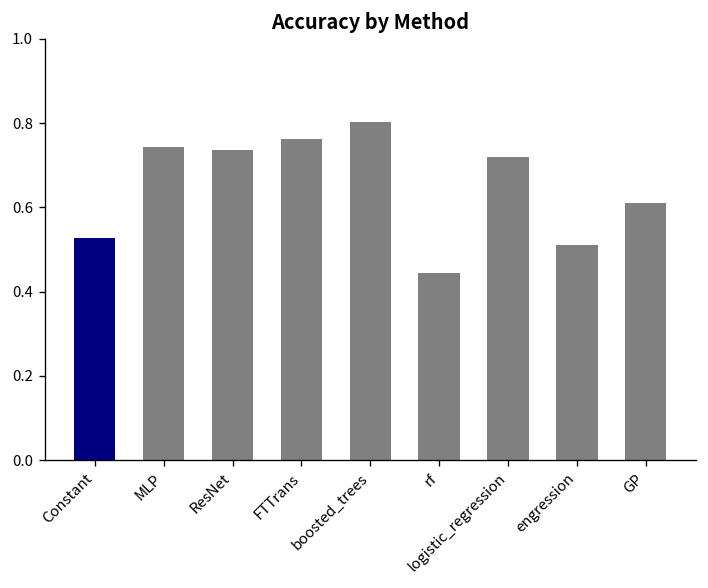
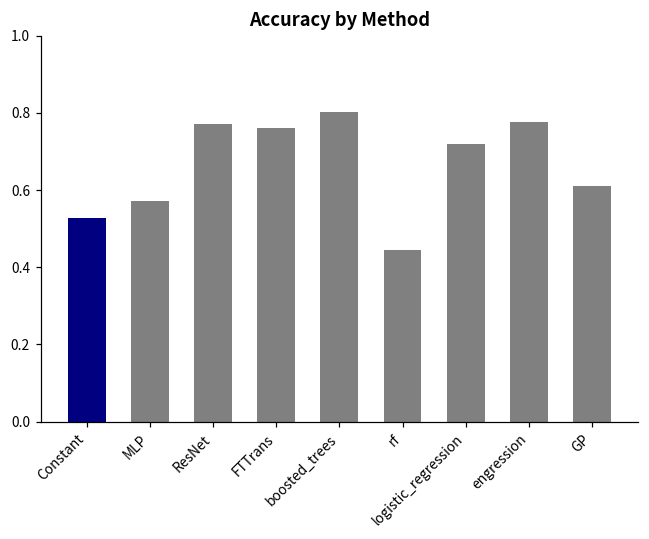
  {
    "Constant": 0.53,
-   "MLP": 0.74,
-   "ResNet": 0.74,
+   "MLP": 0.57,
+   "ResNet": 0.77,
    "FTTrans": 0.76,
    "boosted_trees": 0.80,
    "rf": 0.44,
    "logistic_regression": 0.72,
-   "engression": 0.51,
+   "engression": 0.78,
    "GP": 0.61
  }
